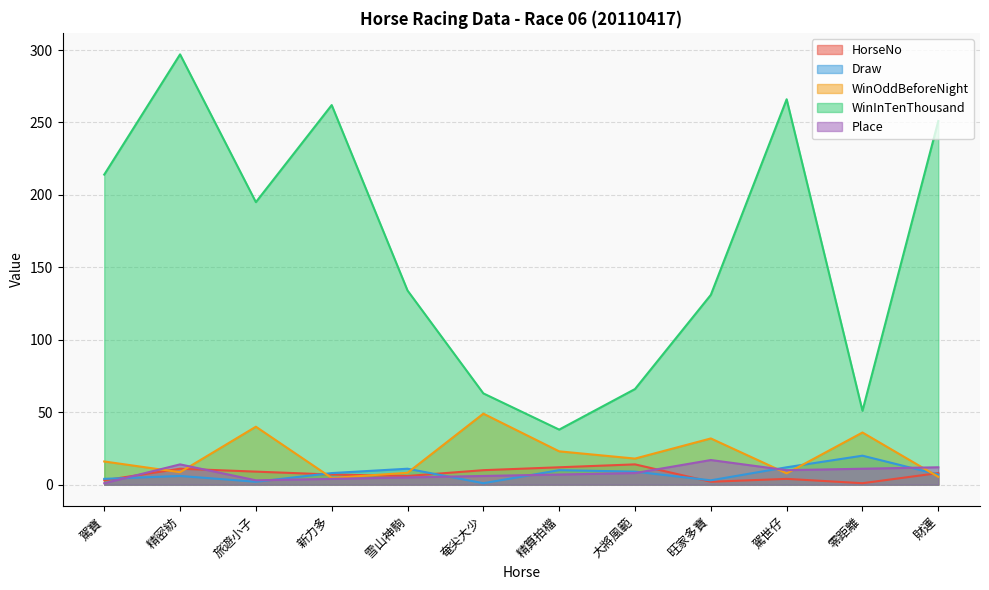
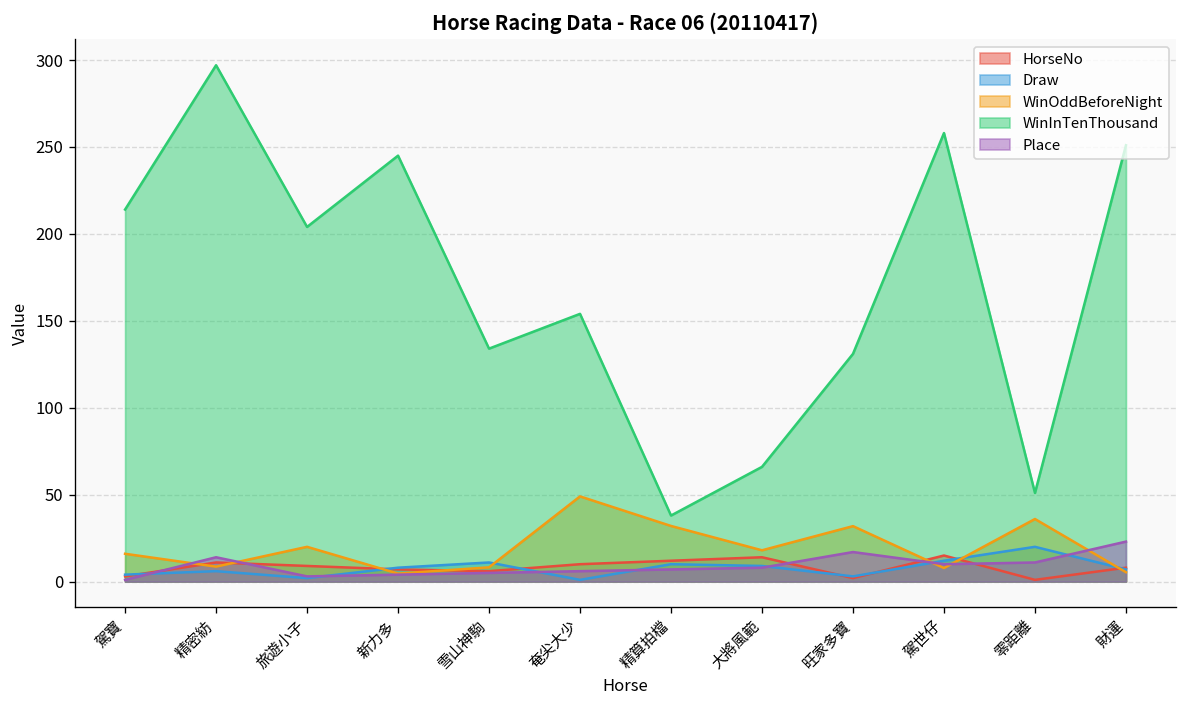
  {
    "HorseNo": {
      "精密紡": 11,
      "旅遊小子": 9,
      "奄尖大少": 10,
      "精算拍檔": 12,
      "大將風範": 14,
-     "駕世仔": 4,
+     "駕世仔": 15,
      "零距離": 1
    },
    "Draw": {
      "精密紡": 6,
      "雪山神駒": 11,
      "奄尖大少": 1,
      "精算拍檔": 10,
      "駕世仔": 12,
      "零距離": 20
    },
    "WinOddBeforeNight": {
      "駕寶": 16,
      "精密紡": 9,
-     "旅遊小子": 40,
+     "旅遊小子": 20,
      "雪山神駒": 8,
      "奄尖大少": 49,
-     "精算拍檔": 23,
+     "精算拍檔": 32,
      "大將風範": 18,
      "旺家多寶": 32,
      "駕世仔": 8,
      "零距離": 36
    },
    "WinInTenThousand": {
      "駕寶": 214,
      "精密紡": 297,
-     "旅遊小子": 195,
-     "新力多": 262,
+     "旅遊小子": 204,
+     "新力多": 245,
      "雪山神駒": 134,
-     "奄尖大少": 63,
+     "奄尖大少": 154,
      "精算拍檔": 38,
      "大將風範": 66,
      "旺家多寶": 131,
-     "駕世仔": 266,
+     "駕世仔": 258,
      "零距離": 51
    },
    "Place": {
      "駕寶": 1,
      "精密紡": 14,
      "奄尖大少": 6,
      "精算拍檔": 7,
      "旺家多寶": 17,
      "駕世仔": 10,
      "零距離": 11,
-     "財運": 12
+     "財運": 23
    }
  }
